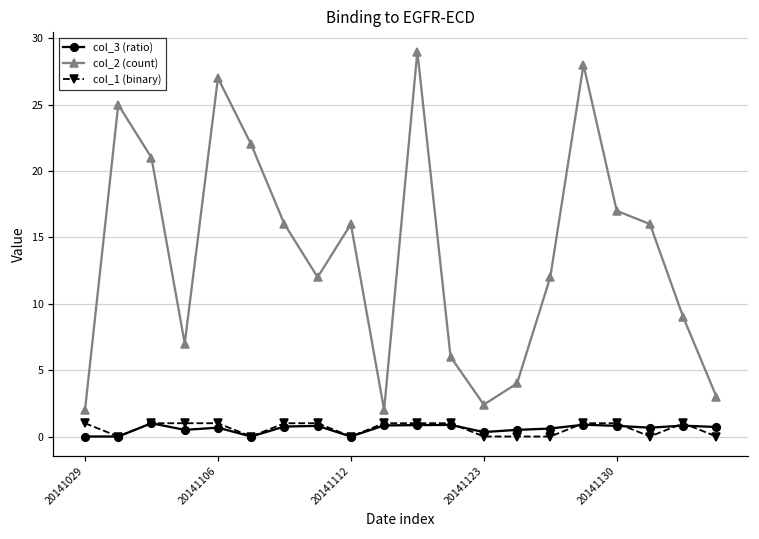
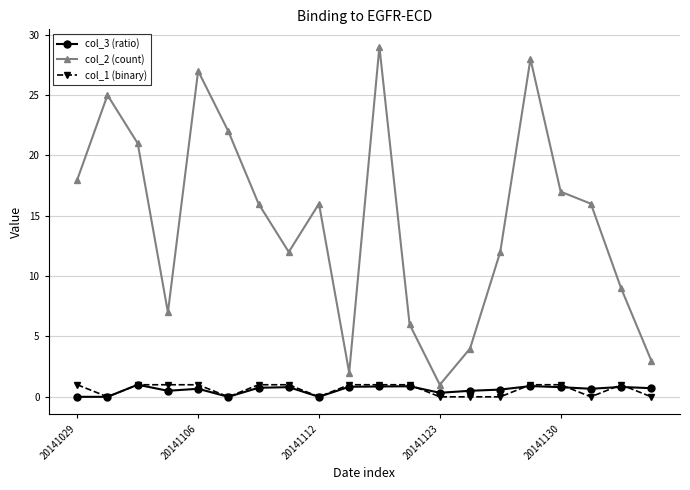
  {
    "col_2 (count)": {
-     "20141029": 2,
+     "20141029": 18,
      "20141106": 27.0,
      "20141112": 16.0,
-     "20141123": 2.4,
+     "20141123": 1.0,
      "20141130": 17.0
    }
  }
